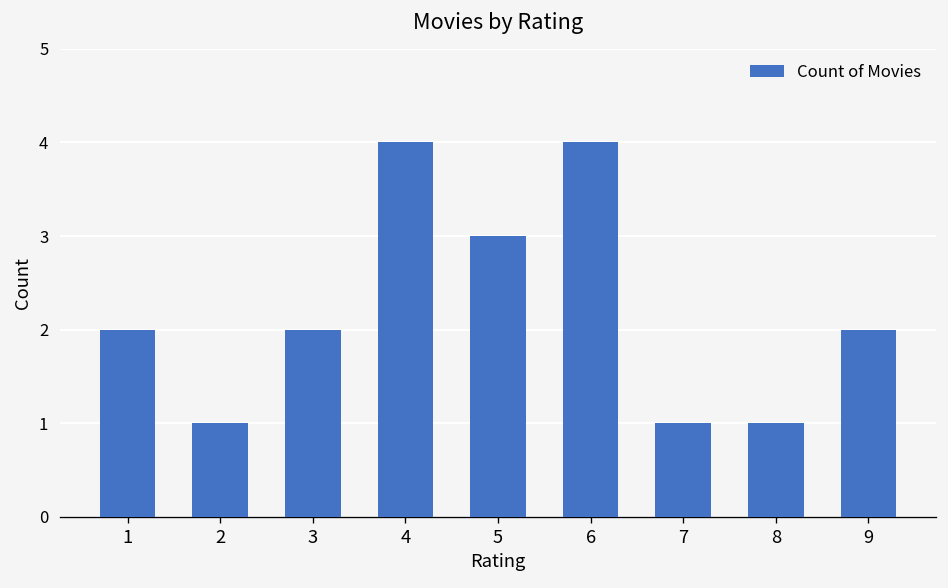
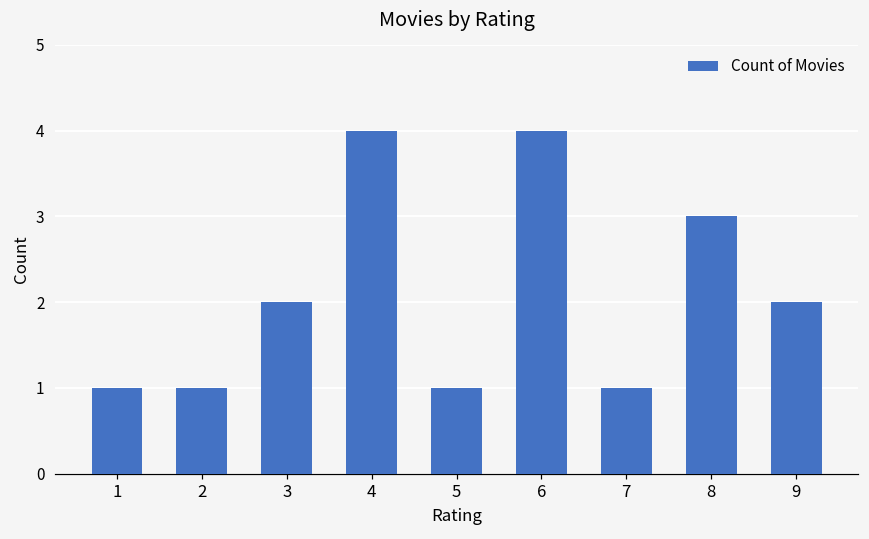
  {
-   "1": 2,
+   "1": 1,
    "2": 1,
    "3": 2,
    "4": 4,
-   "5": 3,
+   "5": 1,
    "6": 4,
    "7": 1,
-   "8": 1,
+   "8": 3,
    "9": 2
  }
